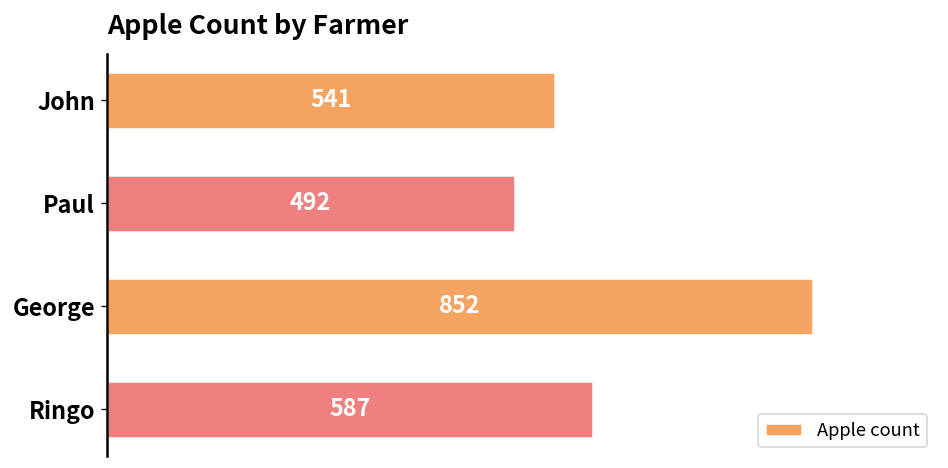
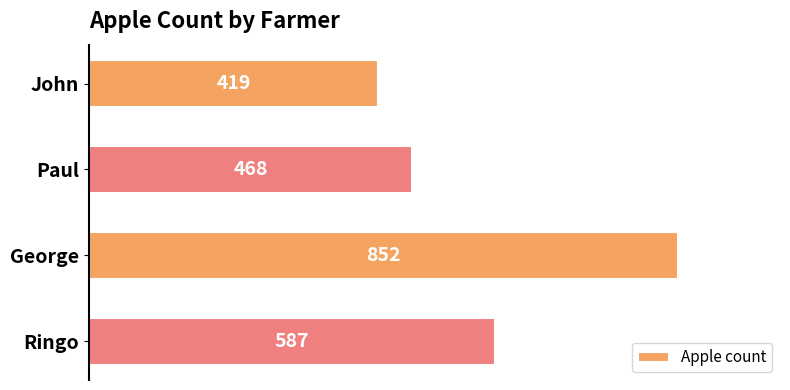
  {
-   "John": 541,
-   "Paul": 492,
+   "John": 419,
+   "Paul": 468,
    "George": 852,
    "Ringo": 587
  }
